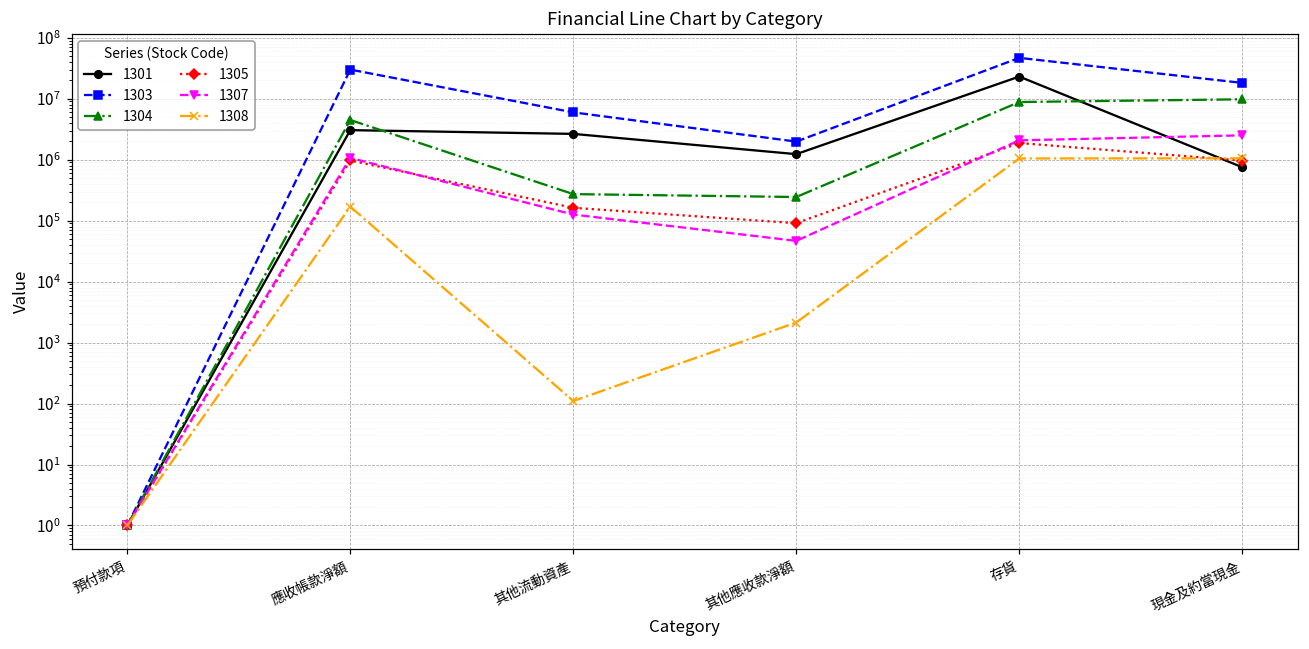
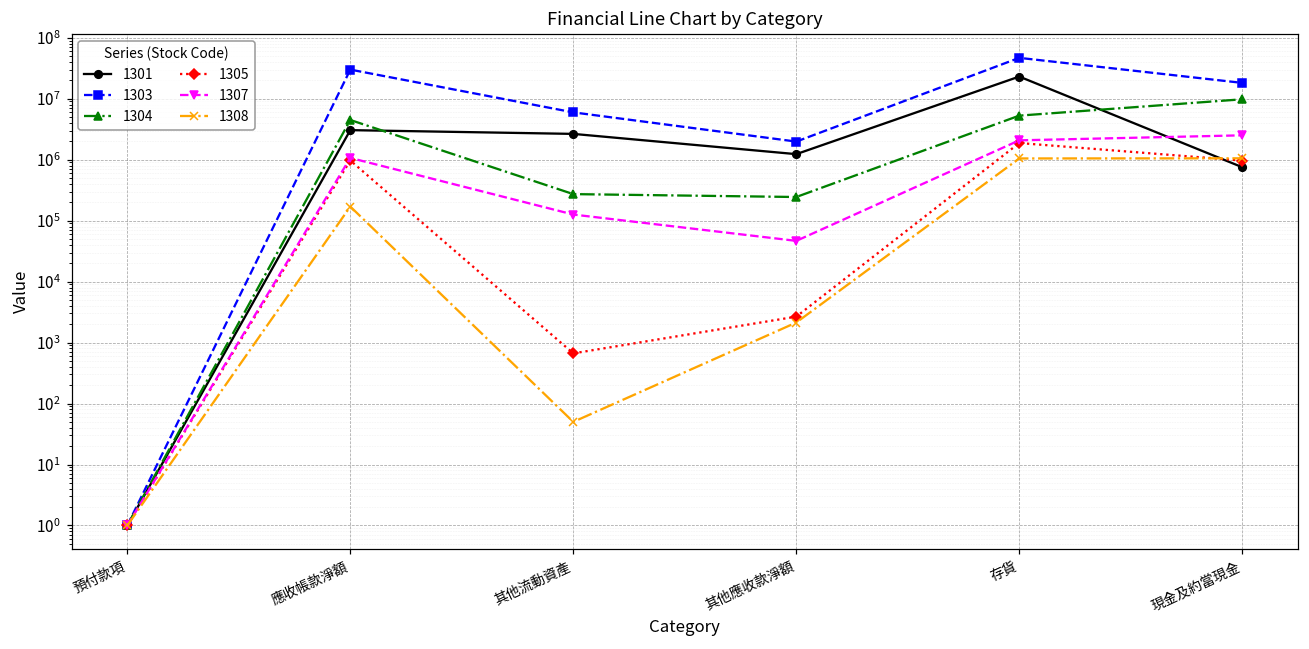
  {
    "1301": {
      "應收帳款淨額": 3000000,
      "其他流動資產": 3000000,
      "其他應收款淨額": 1200000,
      "存貨": 23000000,
      "現金及約當現金": 800000
    },
    "1303": {
      "應收帳款淨額": 30000000,
      "其他流動資產": 6000000,
      "其他應收款淨額": 2000000,
      "存貨": 50000000,
      "現金及約當現金": 18000000
    },
    "1304": {
      "應收帳款淨額": 4000000,
      "其他流動資產": 300000,
      "其他應收款淨額": 200000,
-     "存貨": 9000000,
+     "存貨": 5000000,
      "現金及約當現金": 10000000
    },
    "1305": {
-     "其他流動資產": 160000,
-     "其他應收款淨額": 90000
+     "其他流動資產": 700,
+     "其他應收款淨額": 3000
    },
    "1307": {
      "其他流動資產": 130000,
      "其他應收款淨額": 50000,
      "現金及約當現金": 3000000
    },
    "1308": {
      "應收帳款淨額": 170000,
-     "其他流動資產": 110,
+     "其他流動資產": 50,
      "其他應收款淨額": 2100,
      "存貨": 1000000
    }
  }
